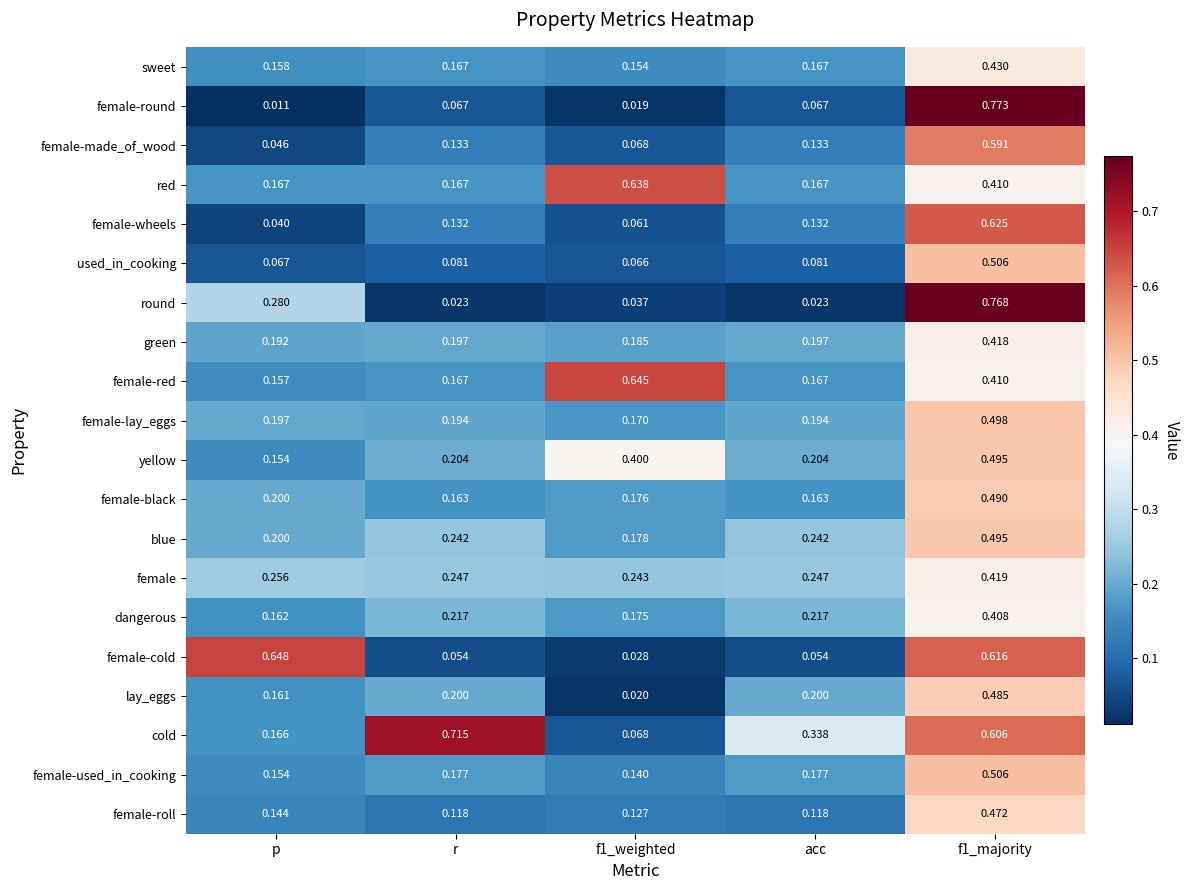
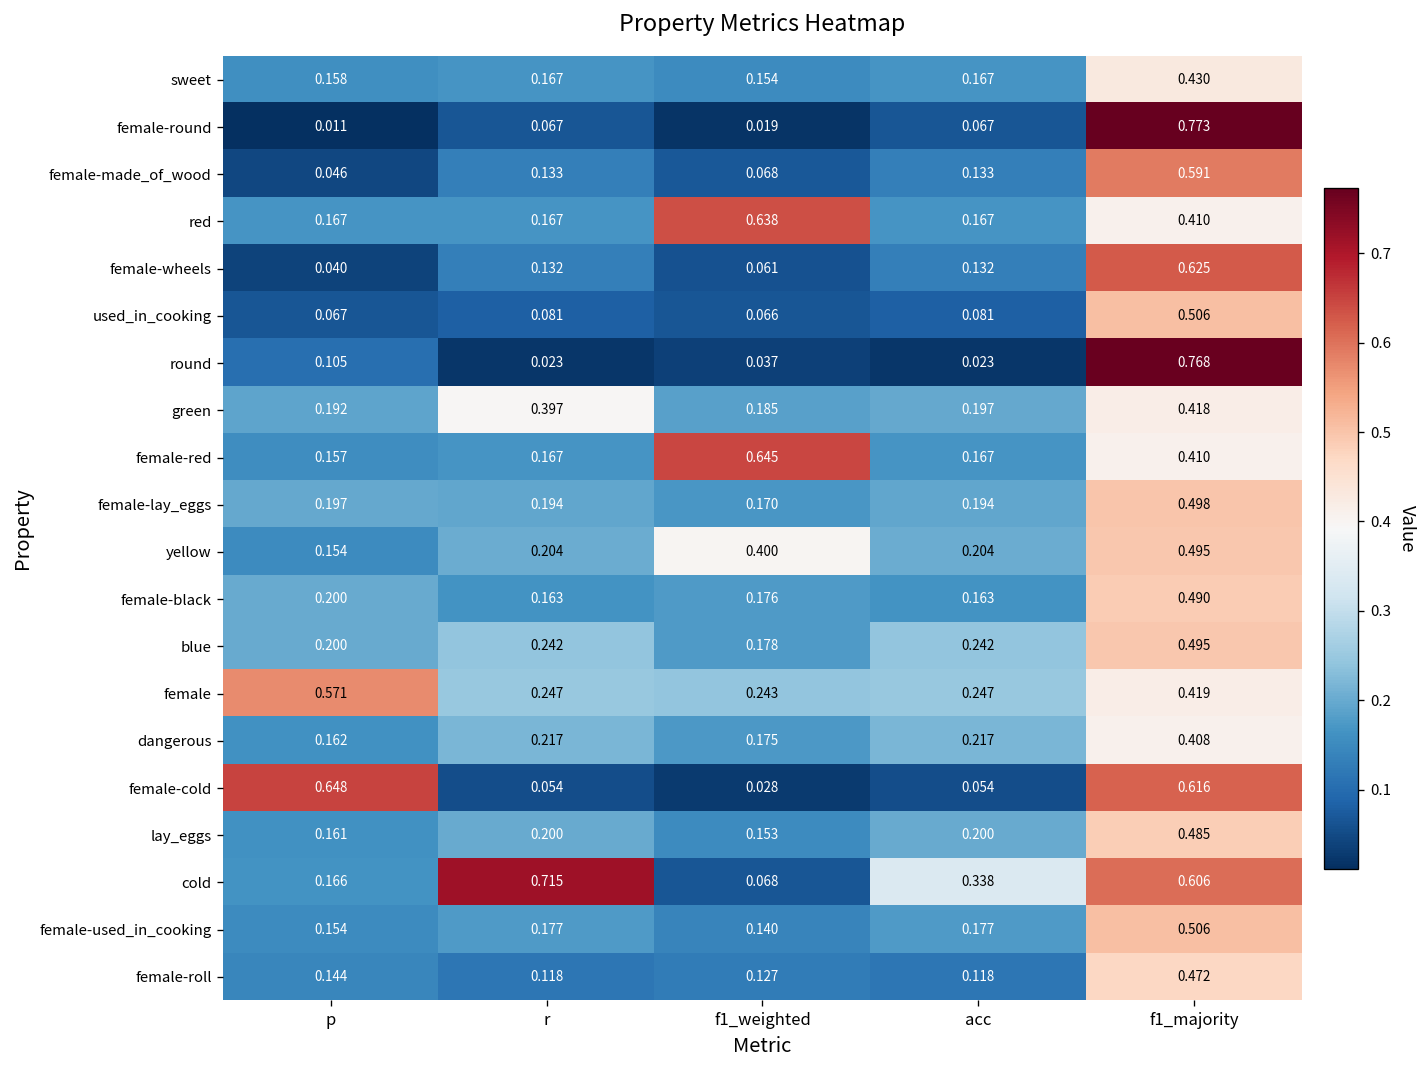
  {
    "sweet": {
      "p": 0.158,
      "r": 0.167,
      "f1_weighted": 0.154,
      "acc": 0.167,
      "f1_majority": 0.430
    },
    "female-round": {
      "p": 0.011,
      "r": 0.067,
      "f1_weighted": 0.019,
      "acc": 0.067,
      "f1_majority": 0.773
    },
    "female-made_of_wood": {
      "p": 0.046,
      "r": 0.133,
      "f1_weighted": 0.068,
      "acc": 0.133,
      "f1_majority": 0.591
    },
    "red": {
      "p": 0.167,
      "r": 0.167,
      "f1_weighted": 0.638,
      "acc": 0.167,
      "f1_majority": 0.410
    },
    "female-wheels": {
      "p": 0.040,
      "r": 0.132,
      "f1_weighted": 0.061,
      "acc": 0.132,
      "f1_majority": 0.625
    },
    "used_in_cooking": {
      "p": 0.067,
      "r": 0.081,
      "f1_weighted": 0.066,
      "acc": 0.081,
      "f1_majority": 0.506
    },
    "round": {
-     "p": 0.280,
+     "p": 0.105,
      "r": 0.023,
      "f1_weighted": 0.037,
      "acc": 0.023,
      "f1_majority": 0.768
    },
    "green": {
      "p": 0.192,
-     "r": 0.197,
+     "r": 0.397,
      "f1_weighted": 0.185,
      "acc": 0.197,
      "f1_majority": 0.418
    },
    "female-red": {
      "p": 0.157,
      "r": 0.167,
      "f1_weighted": 0.645,
      "acc": 0.167,
      "f1_majority": 0.410
    },
    "female-lay_eggs": {
      "p": 0.197,
      "r": 0.194,
      "f1_weighted": 0.170,
      "acc": 0.194,
      "f1_majority": 0.498
    },
    "yellow": {
      "p": 0.154,
      "r": 0.204,
      "f1_weighted": 0.400,
      "acc": 0.204,
      "f1_majority": 0.495
    },
    "female-black": {
      "p": 0.200,
      "r": 0.163,
      "f1_weighted": 0.176,
      "acc": 0.163,
      "f1_majority": 0.490
    },
    "blue": {
      "p": 0.200,
      "r": 0.242,
      "f1_weighted": 0.178,
      "acc": 0.242,
      "f1_majority": 0.495
    },
    "female": {
-     "p": 0.256,
+     "p": 0.571,
      "r": 0.247,
      "f1_weighted": 0.243,
      "acc": 0.247,
      "f1_majority": 0.419
    },
    "dangerous": {
      "p": 0.162,
      "r": 0.217,
      "f1_weighted": 0.175,
      "acc": 0.217,
      "f1_majority": 0.408
    },
    "female-cold": {
      "p": 0.648,
      "r": 0.054,
      "f1_weighted": 0.028,
      "acc": 0.054,
      "f1_majority": 0.616
    },
    "lay_eggs": {
      "p": 0.161,
      "r": 0.200,
-     "f1_weighted": 0.020,
+     "f1_weighted": 0.153,
      "acc": 0.200,
      "f1_majority": 0.485
    },
    "cold": {
      "p": 0.166,
      "r": 0.715,
      "f1_weighted": 0.068,
      "acc": 0.338,
      "f1_majority": 0.606
    },
    "female-used_in_cooking": {
      "p": 0.154,
      "r": 0.177,
      "f1_weighted": 0.140,
      "acc": 0.177,
      "f1_majority": 0.506
    },
    "female-roll": {
      "p": 0.144,
      "r": 0.118,
      "f1_weighted": 0.127,
      "acc": 0.118,
      "f1_majority": 0.472
    }
  }
